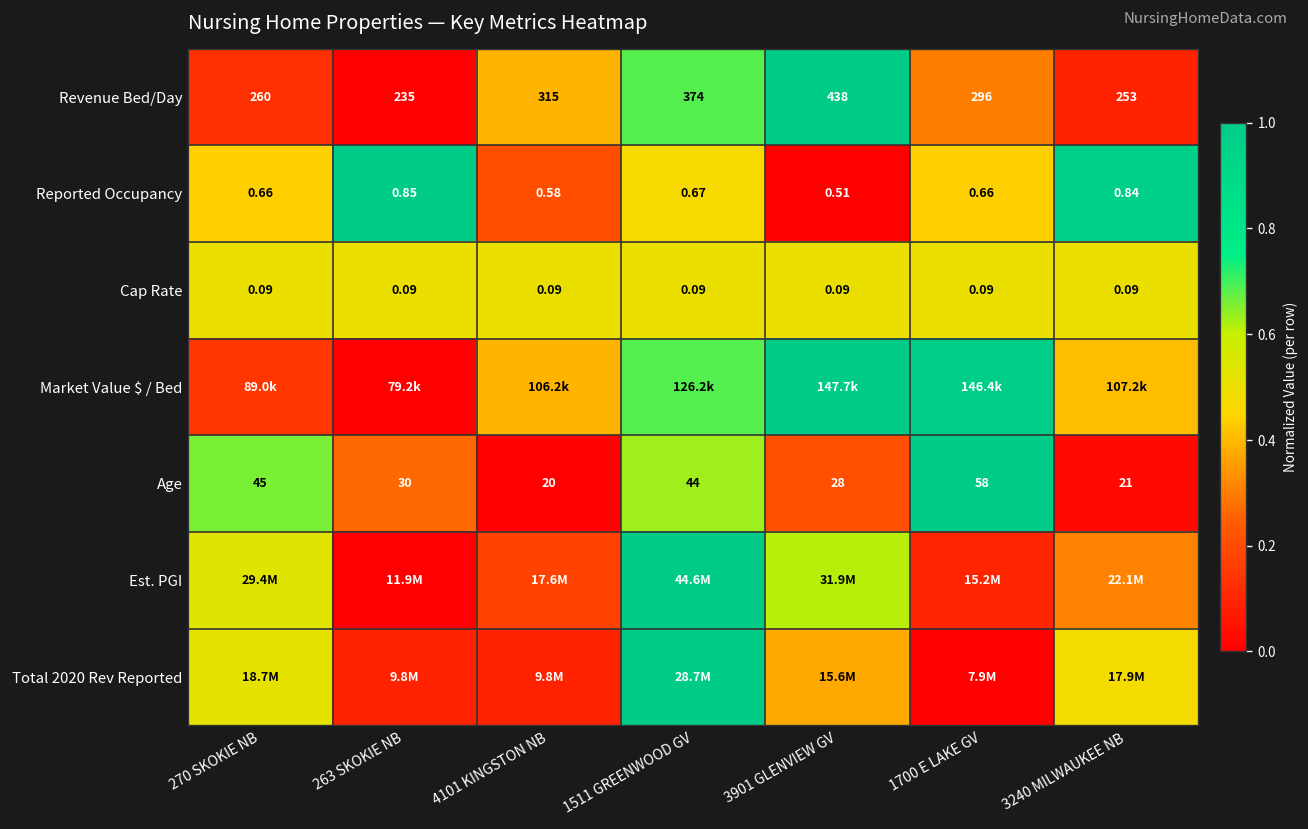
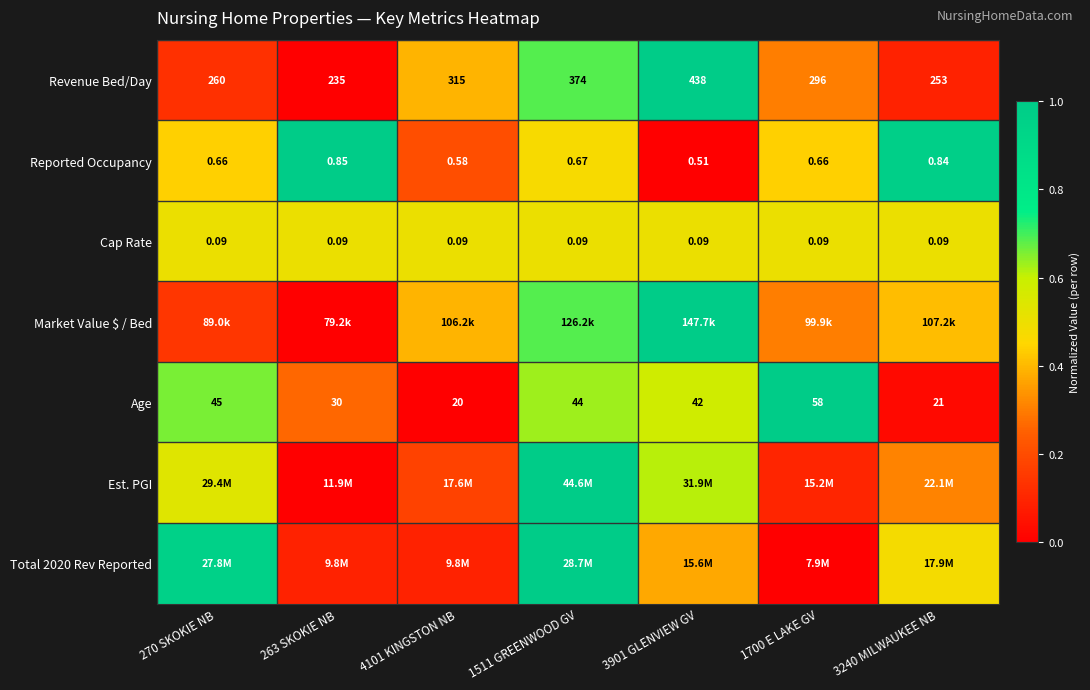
  {
    "Revenue Bed/Day": {
      "270 SKOKIE NB": "260",
      "263 SKOKIE NB": "235",
      "4101 KINGSTON NB": "315",
      "1511 GREENWOOD GV": "374",
      "3901 GLENVIEW GV": "438",
      "1700 E LAKE GV": "296",
      "3240 MILWAUKEE NB": "253"
    },
    "Reported Occupancy": {
      "270 SKOKIE NB": "0.66",
      "263 SKOKIE NB": "0.85",
      "4101 KINGSTON NB": "0.58",
      "1511 GREENWOOD GV": "0.67",
      "3901 GLENVIEW GV": "0.51",
      "1700 E LAKE GV": "0.66",
      "3240 MILWAUKEE NB": "0.84"
    },
    "Cap Rate": {
      "270 SKOKIE NB": "0.09",
      "263 SKOKIE NB": "0.09",
      "4101 KINGSTON NB": "0.09",
      "1511 GREENWOOD GV": "0.09",
      "3901 GLENVIEW GV": "0.09",
      "1700 E LAKE GV": "0.09",
      "3240 MILWAUKEE NB": "0.09"
    },
    "Market Value $ / Bed": {
      "270 SKOKIE NB": "89.0k",
      "263 SKOKIE NB": "79.2k",
      "4101 KINGSTON NB": "106.2k",
      "1511 GREENWOOD GV": "126.2k",
      "3901 GLENVIEW GV": "147.7k",
-     "1700 E LAKE GV": "146.4k",
+     "1700 E LAKE GV": "99.9k",
      "3240 MILWAUKEE NB": "107.2k"
    },
    "Age": {
      "270 SKOKIE NB": "45",
      "263 SKOKIE NB": "30",
      "4101 KINGSTON NB": "20",
      "1511 GREENWOOD GV": "44",
-     "3901 GLENVIEW GV": "28",
+     "3901 GLENVIEW GV": "42",
      "1700 E LAKE GV": "58",
      "3240 MILWAUKEE NB": "21"
    },
    "Est. PGI": {
      "270 SKOKIE NB": "29.4M",
      "263 SKOKIE NB": "11.9M",
      "4101 KINGSTON NB": "17.6M",
      "1511 GREENWOOD GV": "44.6M",
      "3901 GLENVIEW GV": "31.9M",
      "1700 E LAKE GV": "15.2M",
      "3240 MILWAUKEE NB": "22.1M"
    },
    "Total 2020 Rev Reported": {
-     "270 SKOKIE NB": "18.7M",
+     "270 SKOKIE NB": "27.8M",
      "263 SKOKIE NB": "9.8M",
      "4101 KINGSTON NB": "9.8M",
      "1511 GREENWOOD GV": "28.7M",
      "3901 GLENVIEW GV": "15.6M",
      "1700 E LAKE GV": "7.9M",
      "3240 MILWAUKEE NB": "17.9M"
    }
  }
